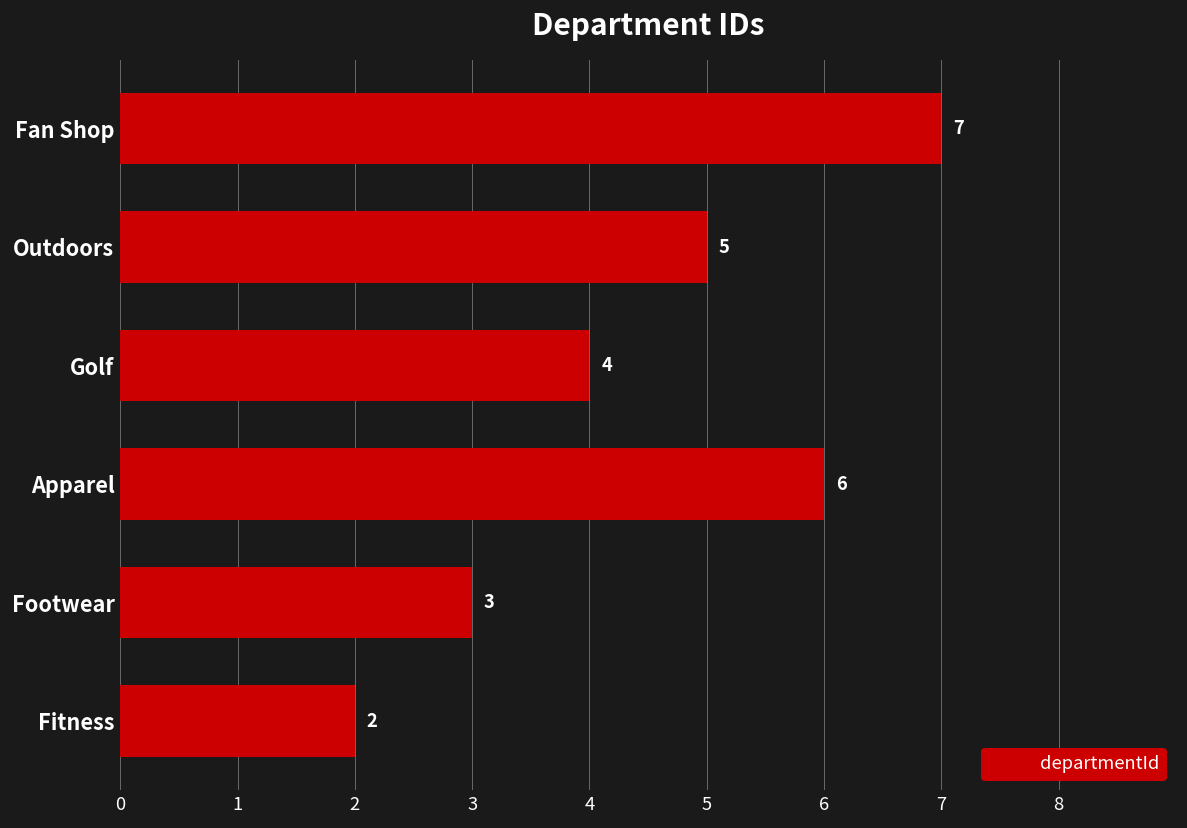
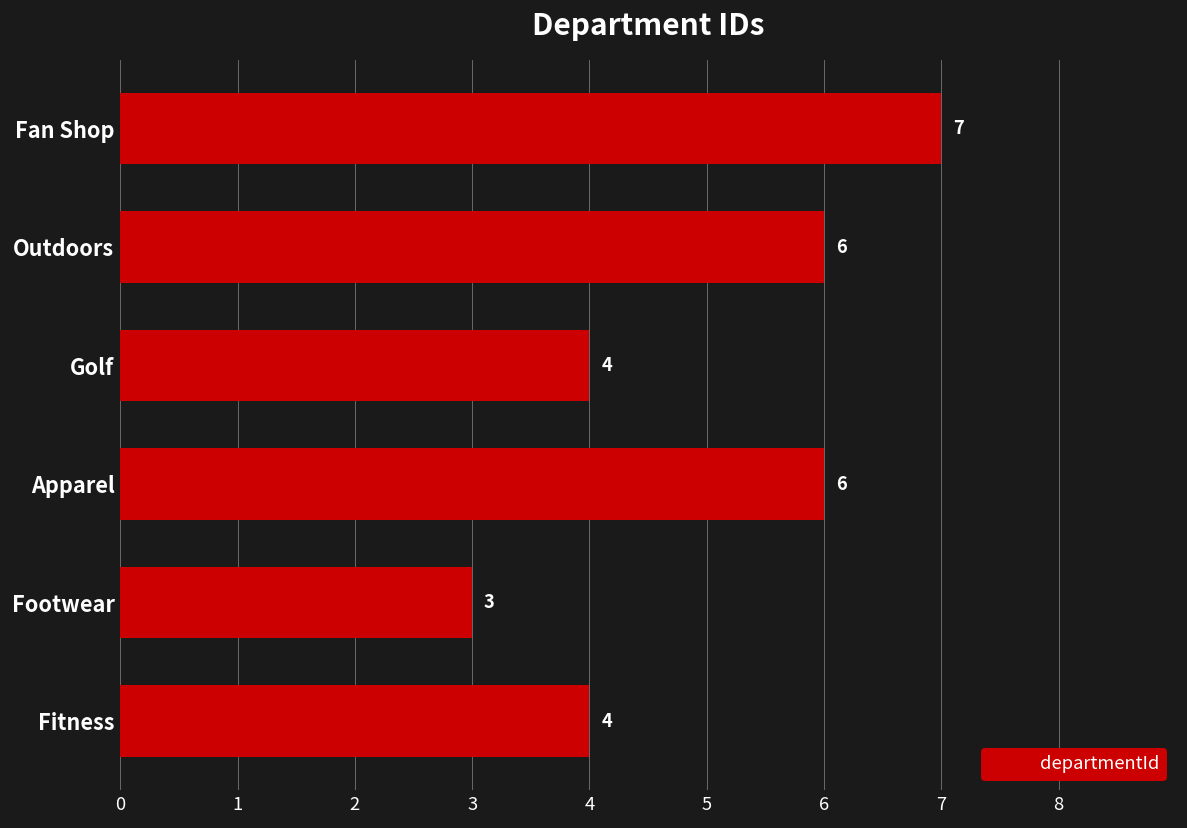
  {
    "Fan Shop": 7,
-   "Outdoors": 5,
+   "Outdoors": 6,
    "Golf": 4,
    "Apparel": 6,
    "Footwear": 3,
-   "Fitness": 2
+   "Fitness": 4
  }
